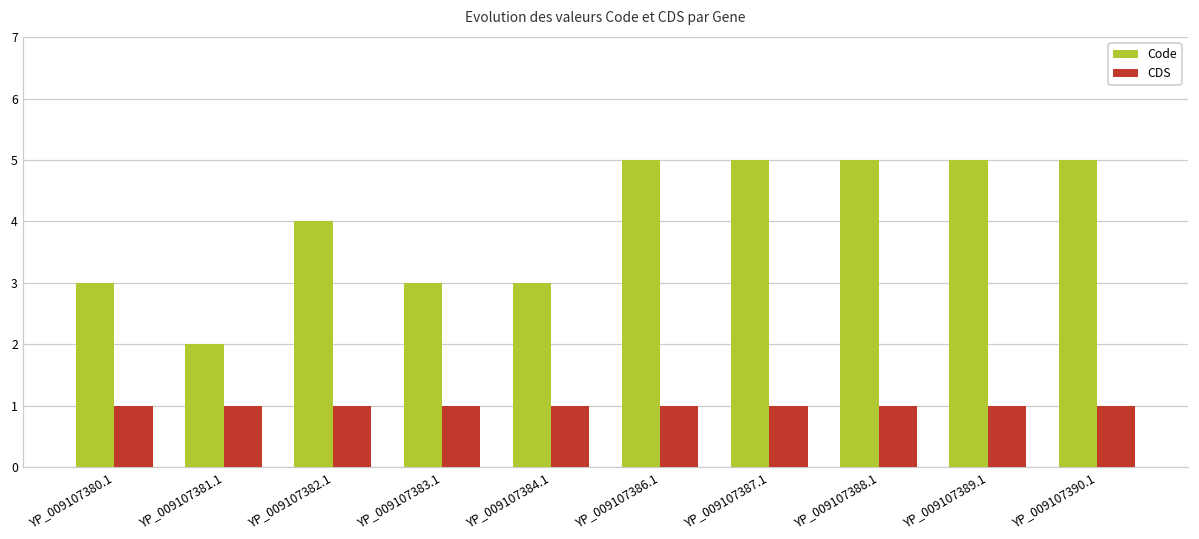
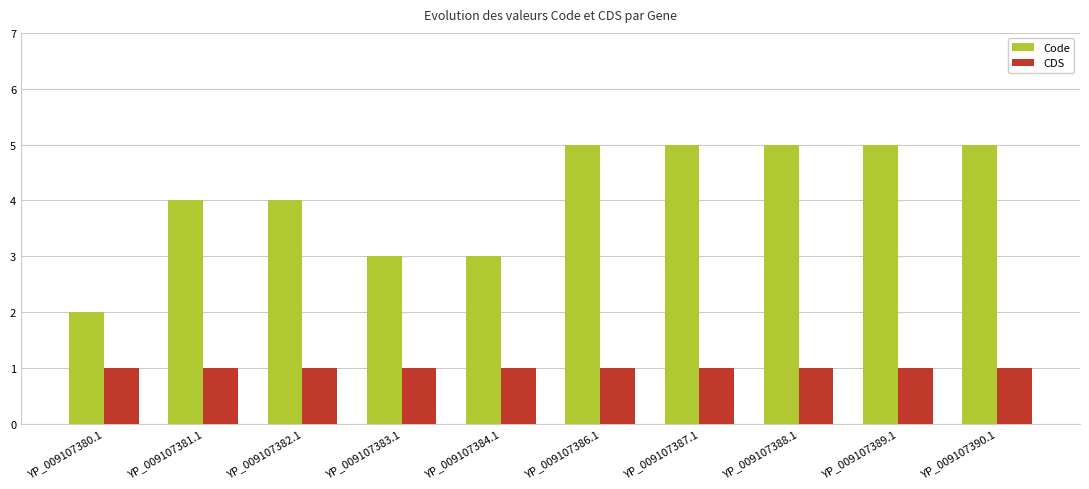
  {
    "Code": {
-     "YP_009107380.1": 3,
-     "YP_009107381.1": 2,
+     "YP_009107380.1": 2,
+     "YP_009107381.1": 4,
      "YP_009107382.1": 4,
      "YP_009107383.1": 3,
      "YP_009107384.1": 3,
      "YP_009107386.1": 5,
      "YP_009107387.1": 5,
      "YP_009107388.1": 5,
      "YP_009107389.1": 5,
      "YP_009107390.1": 5
    },
    "CDS": {
      "YP_009107380.1": 1,
      "YP_009107381.1": 1,
      "YP_009107382.1": 1,
      "YP_009107383.1": 1,
      "YP_009107384.1": 1,
      "YP_009107386.1": 1,
      "YP_009107387.1": 1,
      "YP_009107388.1": 1,
      "YP_009107389.1": 1,
      "YP_009107390.1": 1
    }
  }
